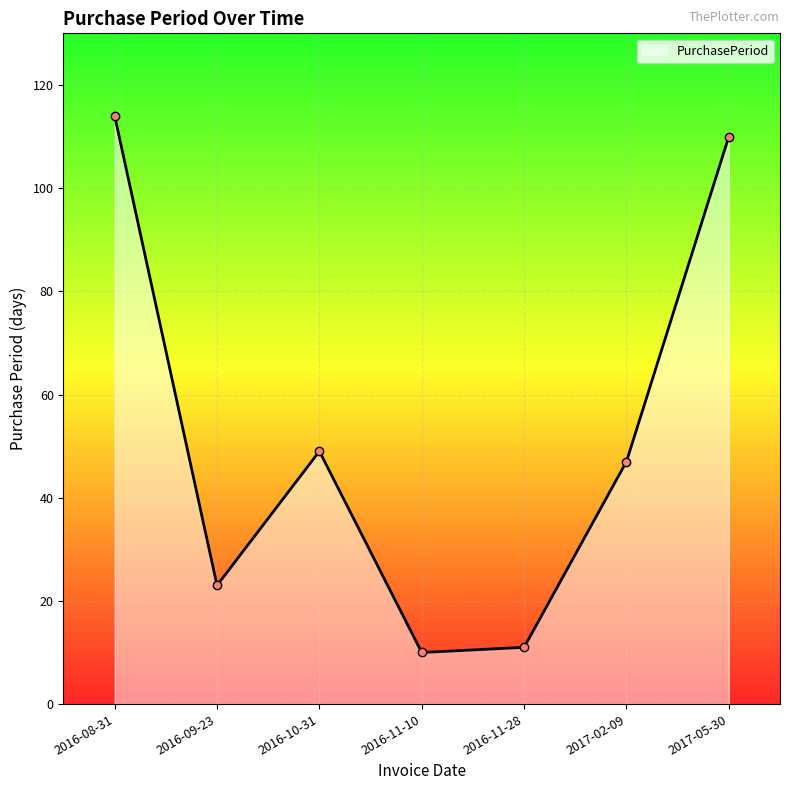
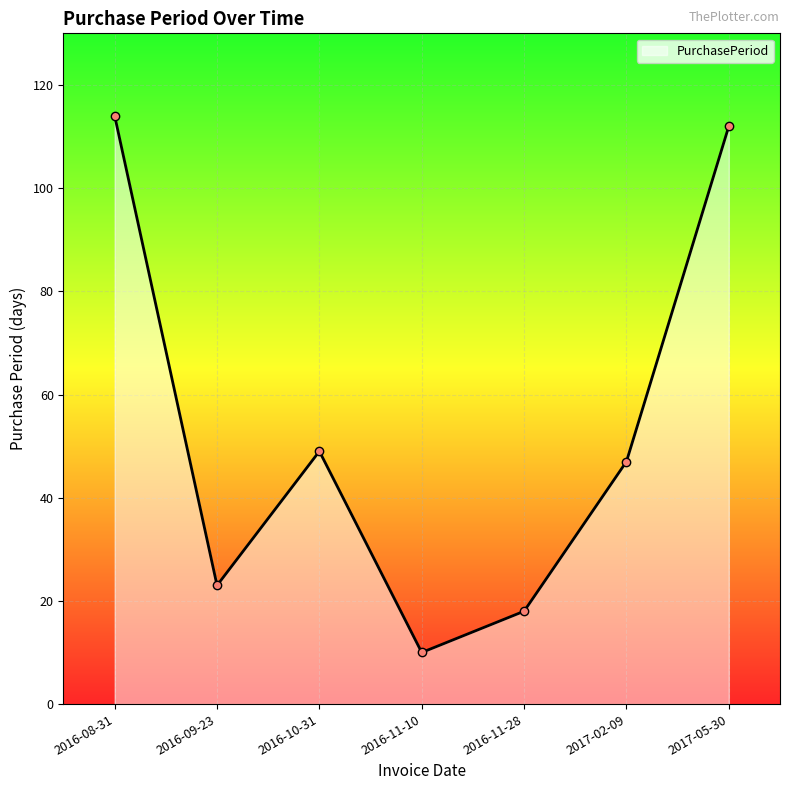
  {
    "2016-08-31": 114,
    "2016-09-23": 23,
    "2016-10-31": 49,
    "2016-11-10": 10,
-   "2016-11-28": 11,
+   "2016-11-28": 18,
    "2017-02-09": 47,
-   "2017-05-30": 110
+   "2017-05-30": 112
  }
